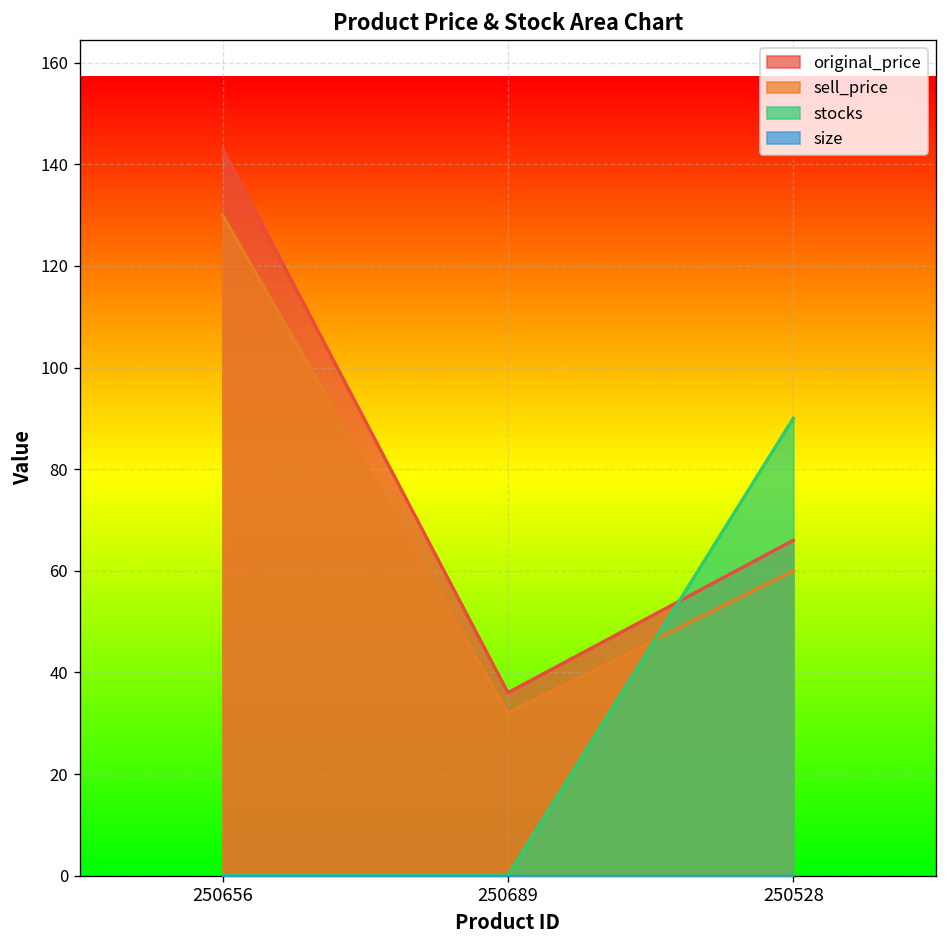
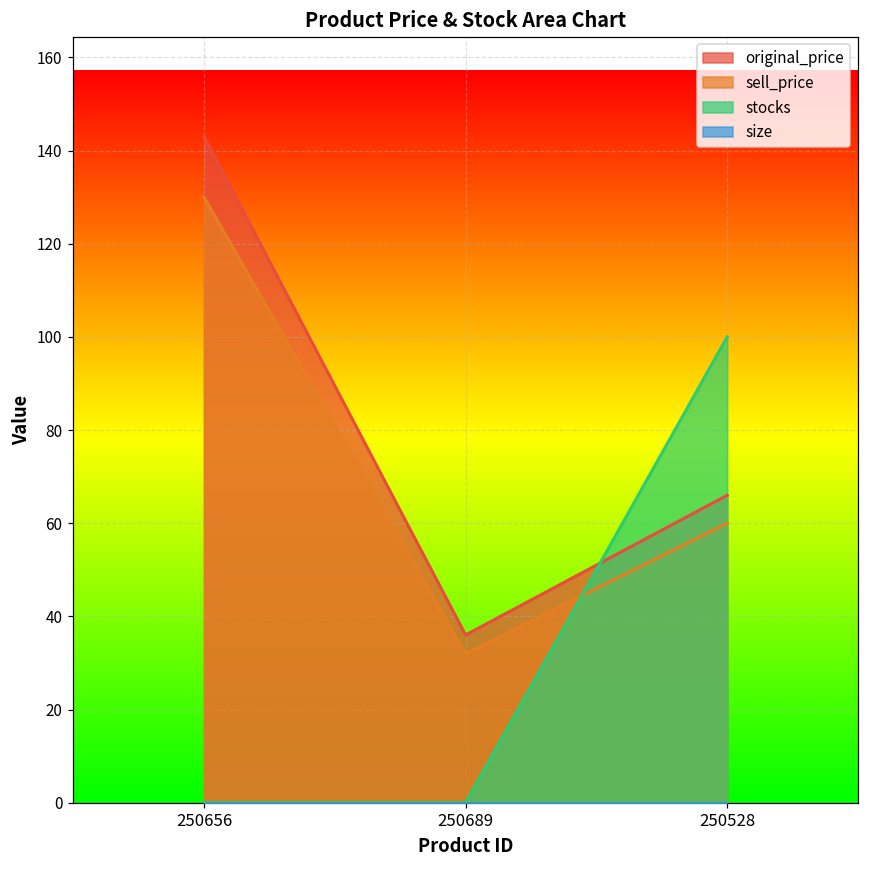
  {
    "stocks": {
-     "250528": 90
+     "250528": 100
    },
    "size": {
      "250528": 0
    }
  }
